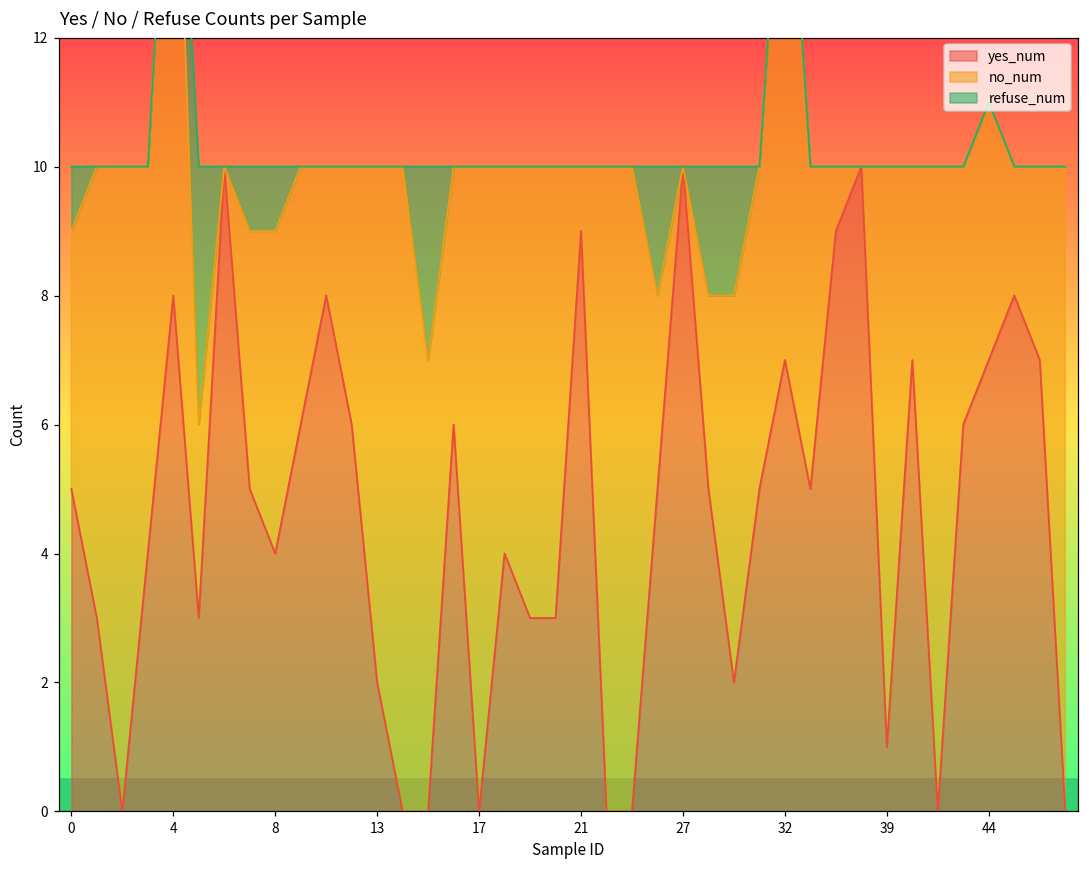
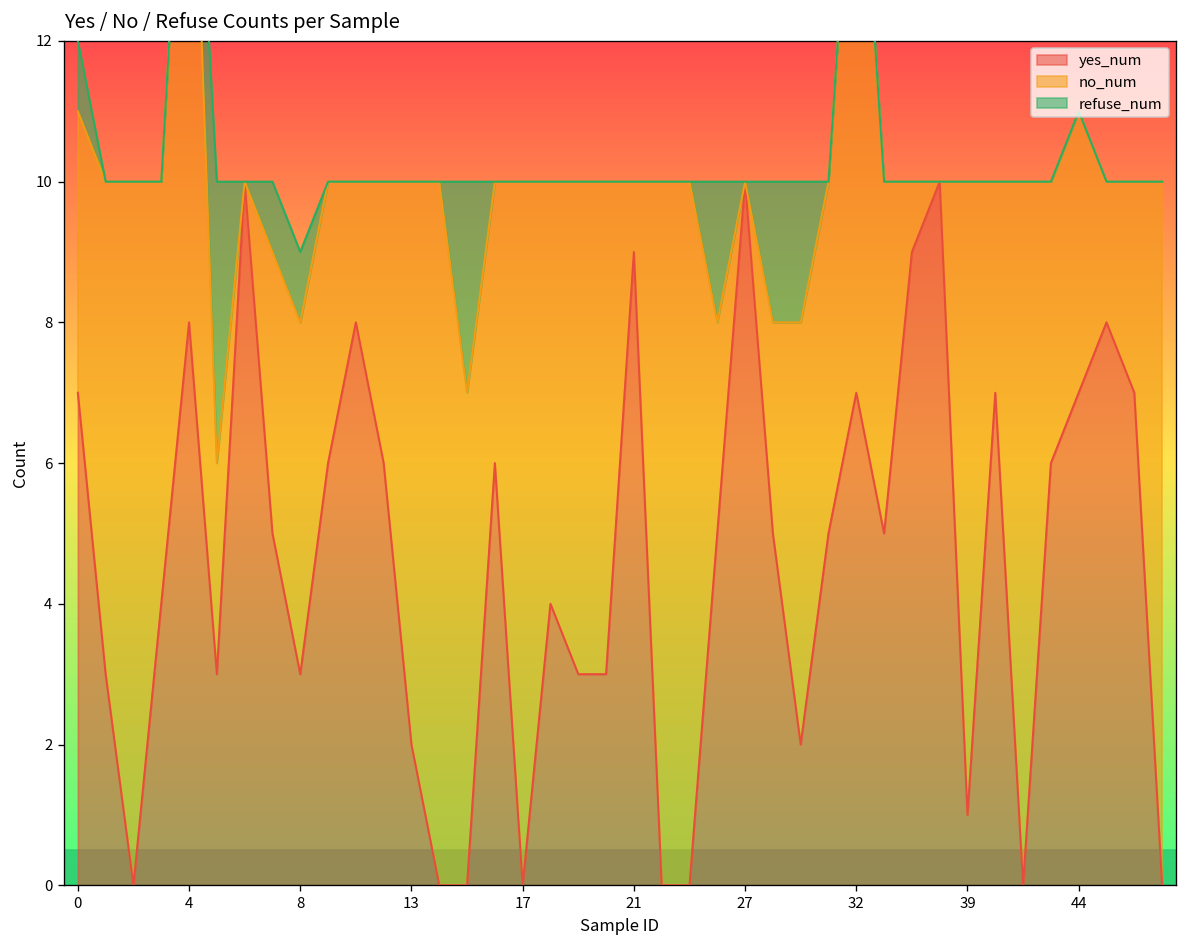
  {
    "yes_num": {
-     "0": 5,
+     "0": 7,
      "4": 8,
-     "8": 4,
+     "8": 3,
      "32": 7,
      "44": 7
    },
    "no_num": {
      "0": 4,
      "8": 5
    },
    "refuse_num": {
      "0": 1,
      "8": 1
    }
  }
